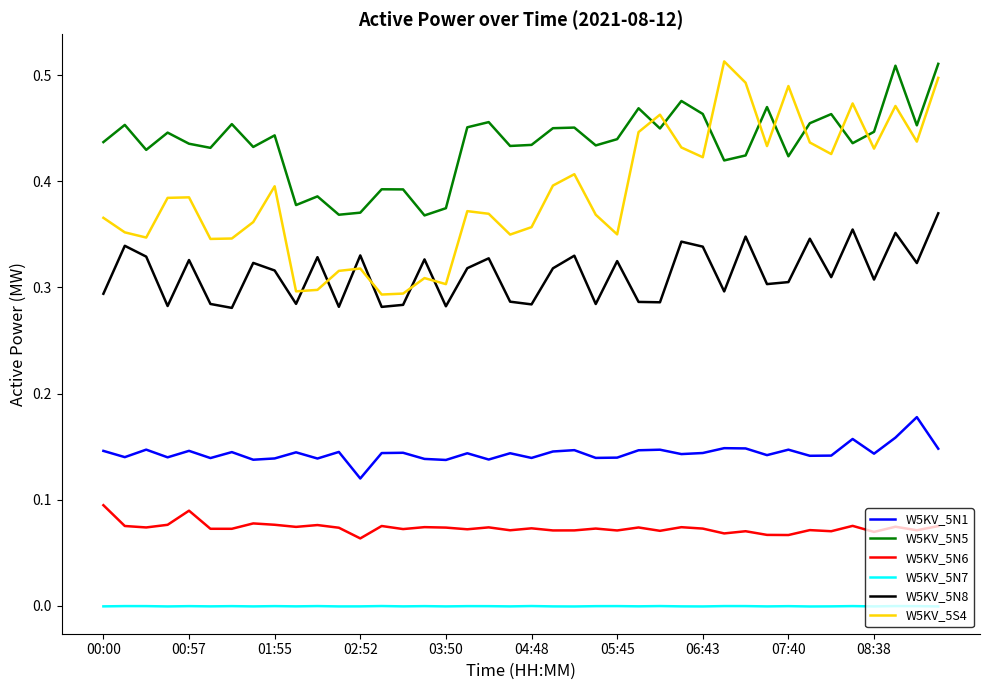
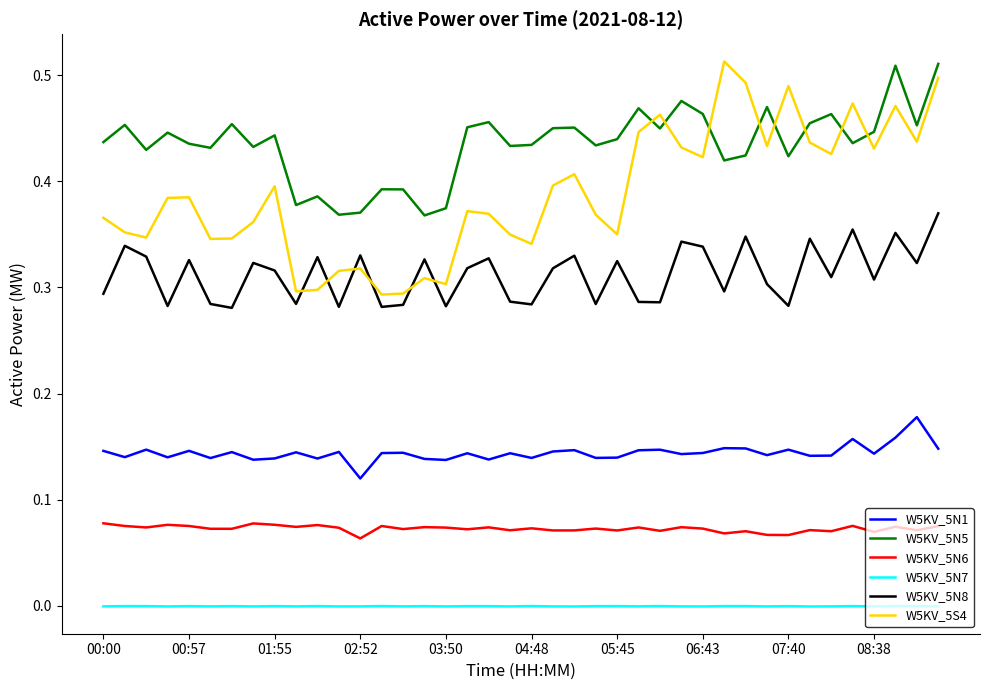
  {
    "W5KV_5N1": {
      "00:00": 0.146,
      "00:57": 0.146,
      "01:55": 0.139,
      "02:52": 0.120,
      "03:50": 0.137,
      "04:48": 0.139,
      "05:45": 0.140,
      "06:43": 0.144,
      "07:40": 0.147,
      "08:38": 0.143
    },
    "W5KV_5N5": {
      "00:00": 0.437,
      "00:57": 0.435,
      "01:55": 0.443,
      "02:52": 0.370,
      "03:50": 0.375,
      "04:48": 0.434,
      "05:45": 0.440,
      "06:43": 0.463,
      "07:40": 0.424,
      "08:38": 0.447
    },
    "W5KV_5N6": {
-     "00:00": 0.095,
-     "00:57": 0.090,
+     "00:00": 0.078,
+     "00:57": 0.075,
      "01:55": 0.076,
      "02:52": 0.063,
      "03:50": 0.074,
      "04:48": 0.073,
      "05:45": 0.071,
      "06:43": 0.073,
      "07:40": 0.067
    },
    "W5KV_5N7": {
      "00:00": -0.001,
      "00:57": 0.000,
      "01:55": 0.000,
      "02:52": -0.001,
      "03:50": -0.001,
      "04:48": 0.000,
      "05:45": 0.000,
      "06:43": -0.001,
      "07:40": 0.000
    },
    "W5KV_5N8": {
      "00:00": 0.294,
      "00:57": 0.326,
      "01:55": 0.316,
      "02:52": 0.330,
      "03:50": 0.282,
      "04:48": 0.284,
      "05:45": 0.325,
      "06:43": 0.338,
-     "07:40": 0.305,
+     "07:40": 0.283,
      "08:38": 0.307
    },
    "W5KV_5S4": {
      "00:00": 0.366,
      "00:57": 0.385,
      "01:55": 0.395,
      "02:52": 0.318,
      "03:50": 0.303,
-     "04:48": 0.357,
+     "04:48": 0.341,
      "05:45": 0.350,
      "06:43": 0.423,
      "07:40": 0.490,
      "08:38": 0.431
    }
  }
